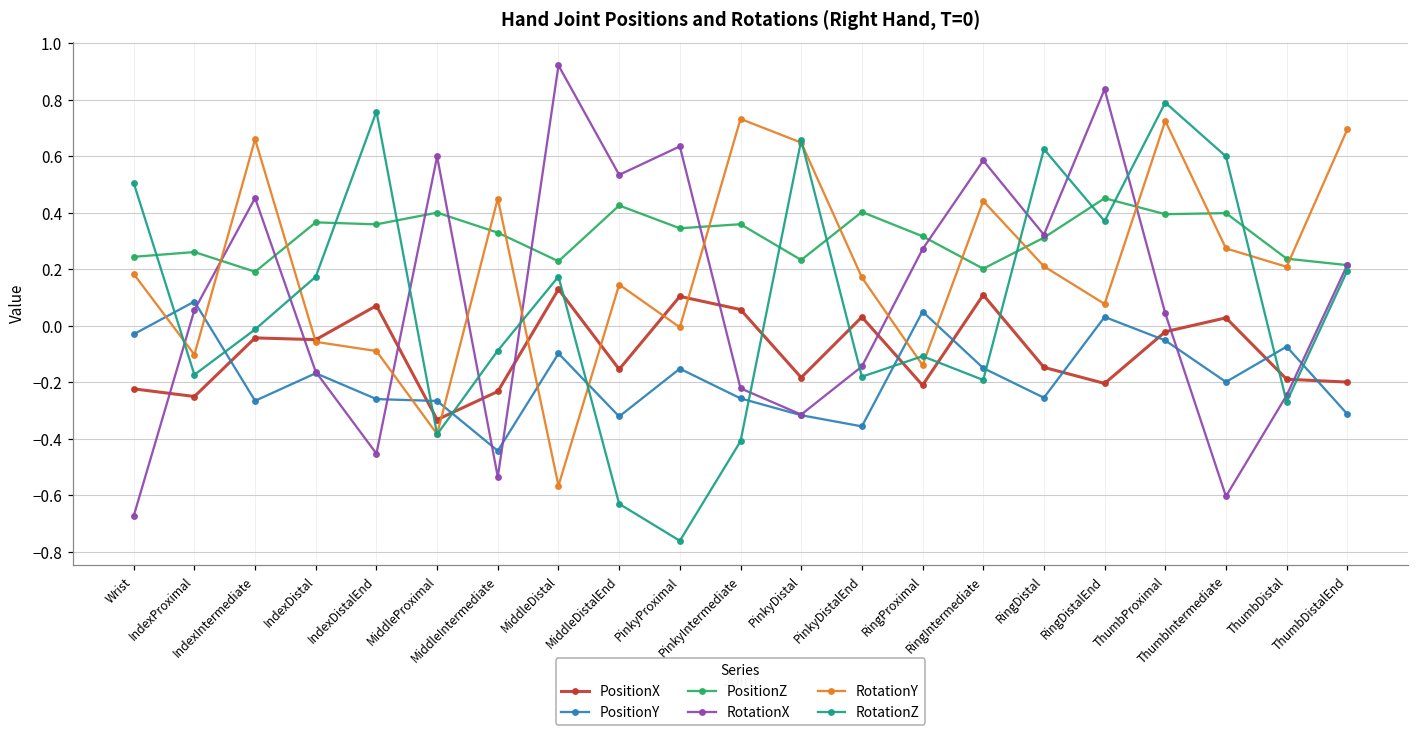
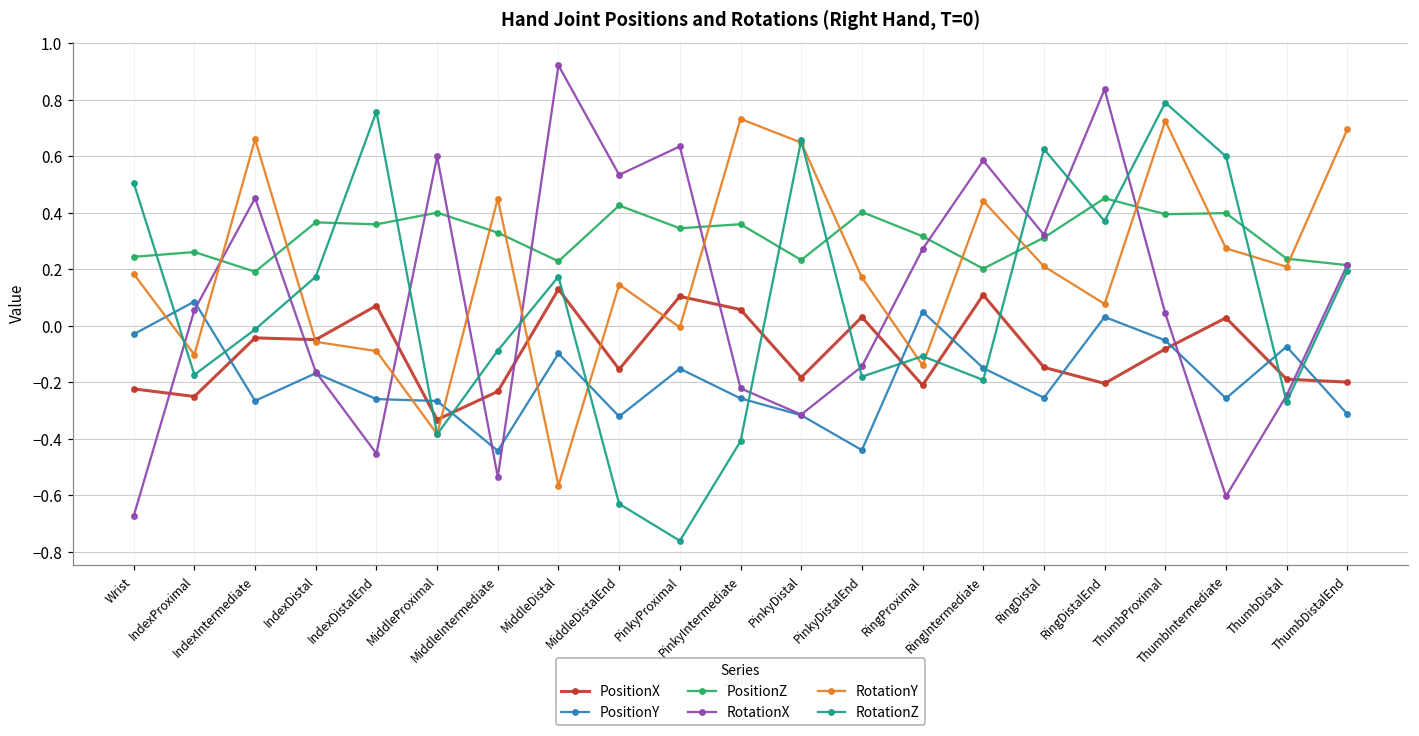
  {
    "PositionX": {
      "Wrist": -0.22,
      "IndexProximal": -0.25,
      "IndexIntermediate": -0.04,
      "IndexDistalEnd": 0.07,
      "MiddleProximal": -0.33,
      "MiddleIntermediate": -0.23,
      "MiddleDistal": 0.13,
      "MiddleDistalEnd": -0.15,
      "PinkyProximal": 0.10,
      "PinkyIntermediate": 0.06,
      "PinkyDistal": -0.18,
      "PinkyDistalEnd": 0.03,
      "RingProximal": -0.21,
      "RingIntermediate": 0.11,
      "RingDistal": -0.15,
      "RingDistalEnd": -0.20,
-     "ThumbProximal": -0.02,
+     "ThumbProximal": -0.08,
      "ThumbIntermediate": 0.03,
      "ThumbDistal": -0.19,
      "ThumbDistalEnd": -0.20
    },
    "PositionY": {
      "Wrist": -0.03,
      "IndexProximal": 0.09,
      "IndexIntermediate": -0.27,
      "IndexDistalEnd": -0.26,
      "MiddleProximal": -0.27,
      "MiddleIntermediate": -0.44,
      "MiddleDistal": -0.10,
      "MiddleDistalEnd": -0.32,
      "PinkyProximal": -0.15,
      "PinkyIntermediate": -0.26,
-     "PinkyDistalEnd": -0.36,
+     "PinkyDistalEnd": -0.44,
      "RingProximal": 0.05,
      "RingIntermediate": -0.15,
      "RingDistal": -0.26,
      "RingDistalEnd": 0.03,
      "ThumbProximal": -0.05,
-     "ThumbIntermediate": -0.20,
+     "ThumbIntermediate": -0.26,
      "ThumbDistal": -0.07,
      "ThumbDistalEnd": -0.31
    },
    "RotationX": {
      "Wrist": -0.67,
      "IndexProximal": 0.06,
      "IndexIntermediate": 0.45,
      "IndexDistalEnd": -0.45,
      "MiddleProximal": 0.60,
      "MiddleIntermediate": -0.54,
      "MiddleDistal": 0.92,
      "MiddleDistalEnd": 0.53,
      "PinkyProximal": 0.63,
      "PinkyIntermediate": -0.22,
      "PinkyDistalEnd": -0.14,
      "RingProximal": 0.27,
      "RingIntermediate": 0.59,
      "RingDistal": 0.32,
      "RingDistalEnd": 0.84,
      "ThumbProximal": 0.04,
      "ThumbIntermediate": -0.60,
      "ThumbDistal": -0.25
    },
    "RotationY": {
      "Wrist": 0.18,
      "IndexProximal": -0.10,
      "IndexIntermediate": 0.66,
      "IndexDistalEnd": -0.09,
      "MiddleIntermediate": 0.45,
      "MiddleDistal": -0.57,
      "MiddleDistalEnd": 0.15,
      "PinkyProximal": -0.01,
      "PinkyIntermediate": 0.73,
      "PinkyDistalEnd": 0.17,
      "RingProximal": -0.14,
      "RingIntermediate": 0.44,
      "RingDistal": 0.21,
      "RingDistalEnd": 0.08,
      "ThumbProximal": 0.73,
      "ThumbIntermediate": 0.27,
      "ThumbDistal": 0.21,
      "ThumbDistalEnd": 0.70
    }
  }
